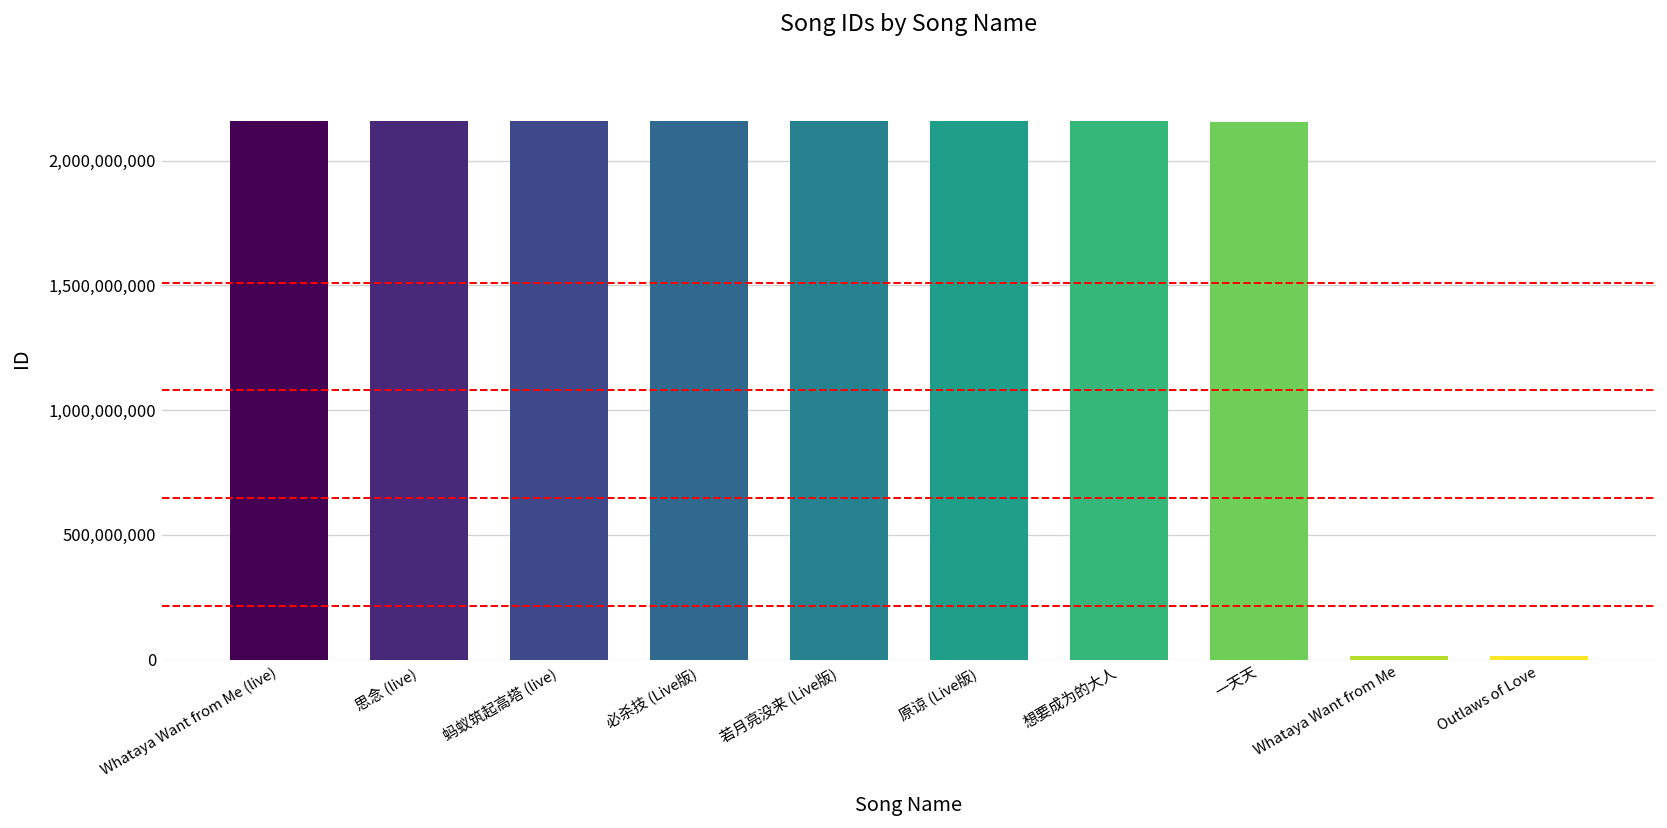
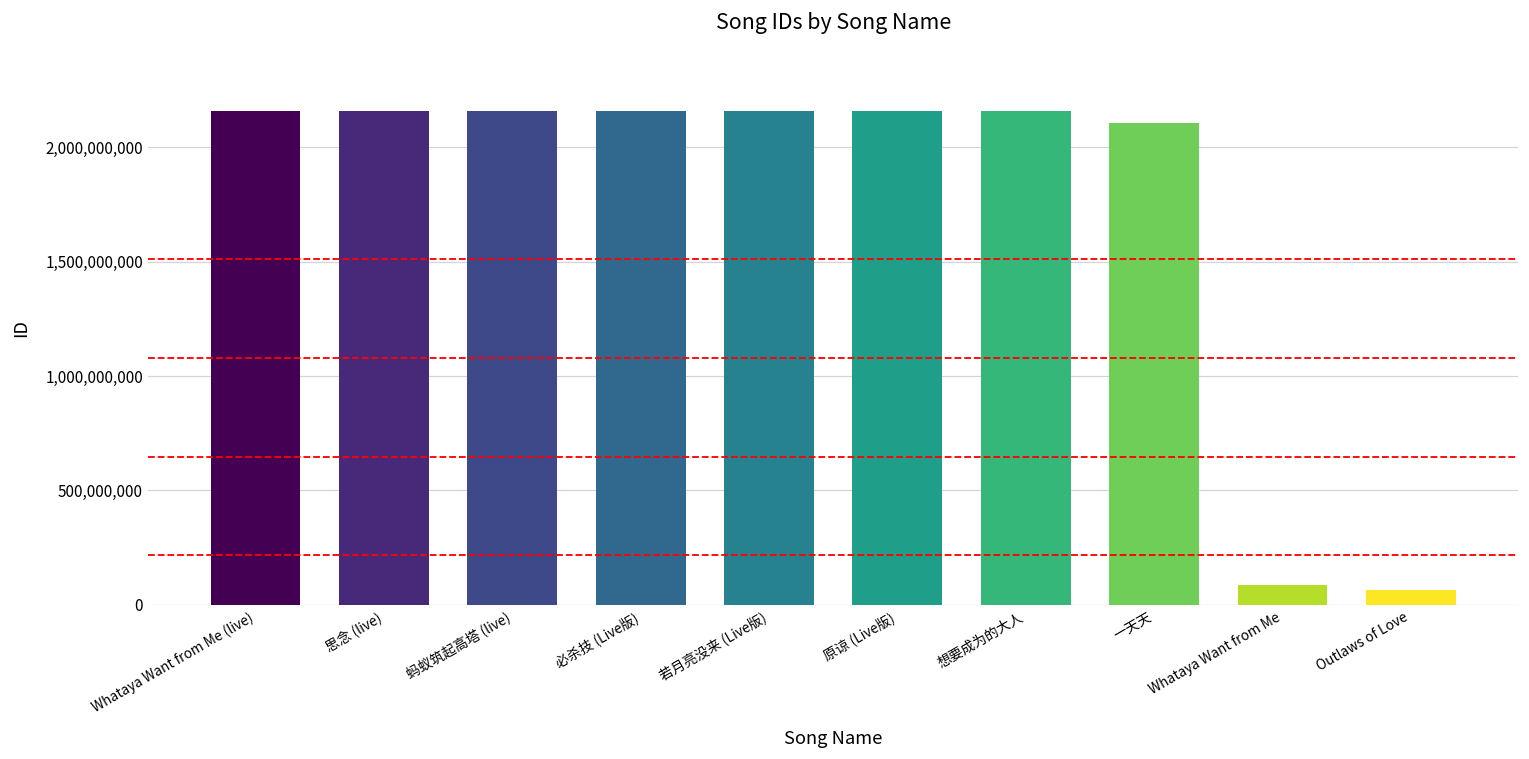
  {
    "Whataya Want from Me (live)": "2,160,000,000",
    "思念 (live)": "2,160,000,000",
    "蚂蚁筑起高塔 (live)": "2,160,000,000",
    "必杀技 (Live版)": "2,160,000,000",
    "若月亮没来 (Live版)": "2,160,000,000",
    "原谅 (Live版)": "2,160,000,000",
    "想要成为的大人": "2,160,000,000",
-   "一天天": "2,150,000,000",
-   "Whataya Want from Me": "20,000,000",
-   "Outlaws of Love": "20,000,000"
+   "一天天": "2,110,000,000",
+   "Whataya Want from Me": "80,000,000",
+   "Outlaws of Love": "60,000,000"
  }
